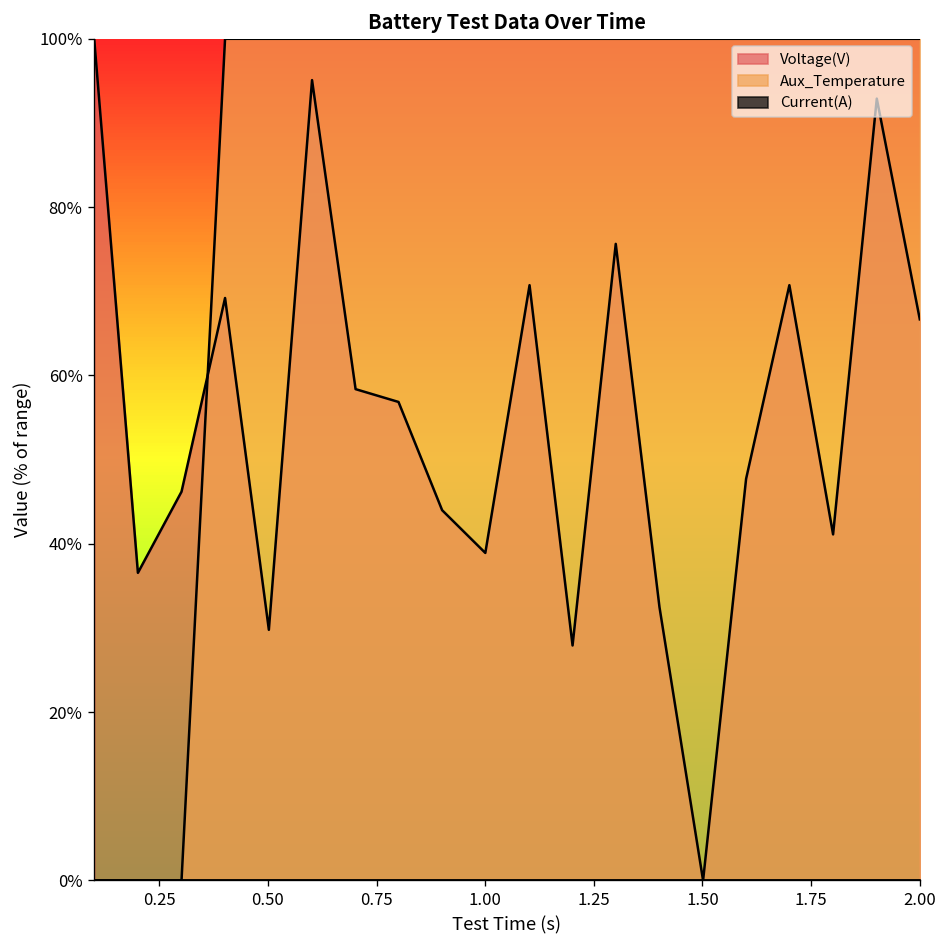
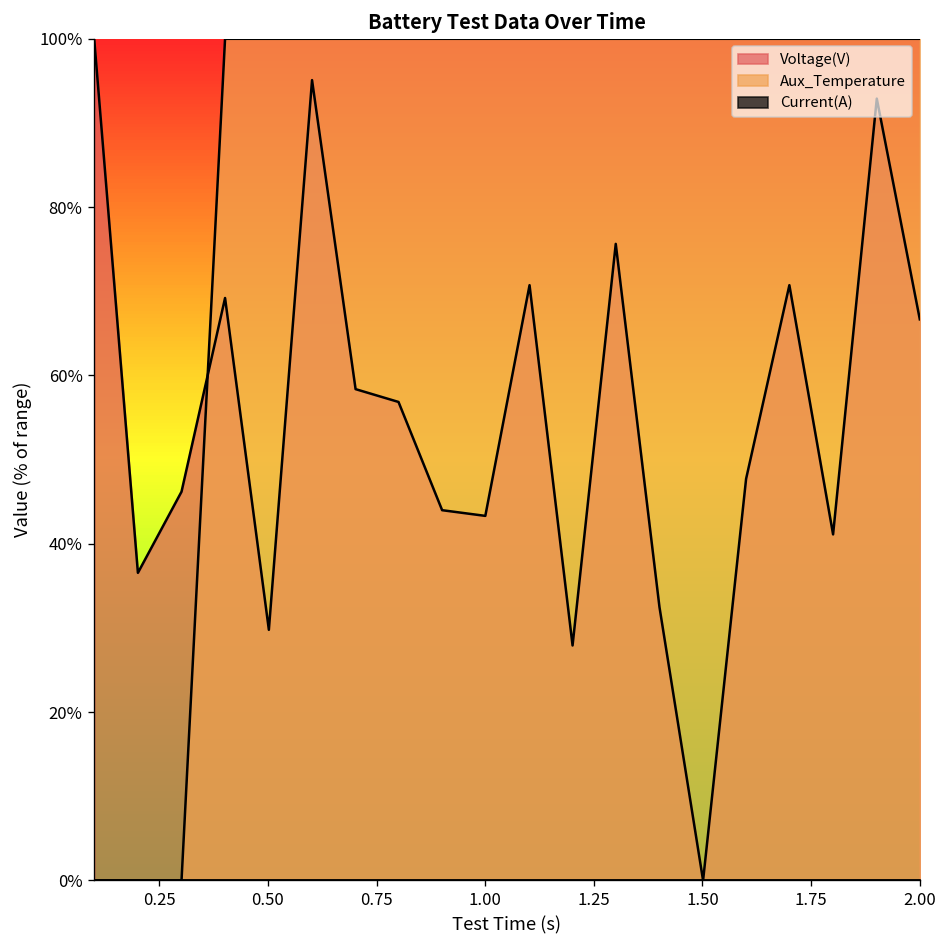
  {
    "Voltage(V)": {
-     "1.00": "39%",
+     "1.00": "43%",
      "2.00": "67%"
    },
    "Aux_Temperature": {
      "1.00": "100%",
      "1.50": "100%",
      "2.00": "100%"
    },
    "Current(A)": {
      "1.00": "0%",
      "2.00": "0%"
    }
  }
